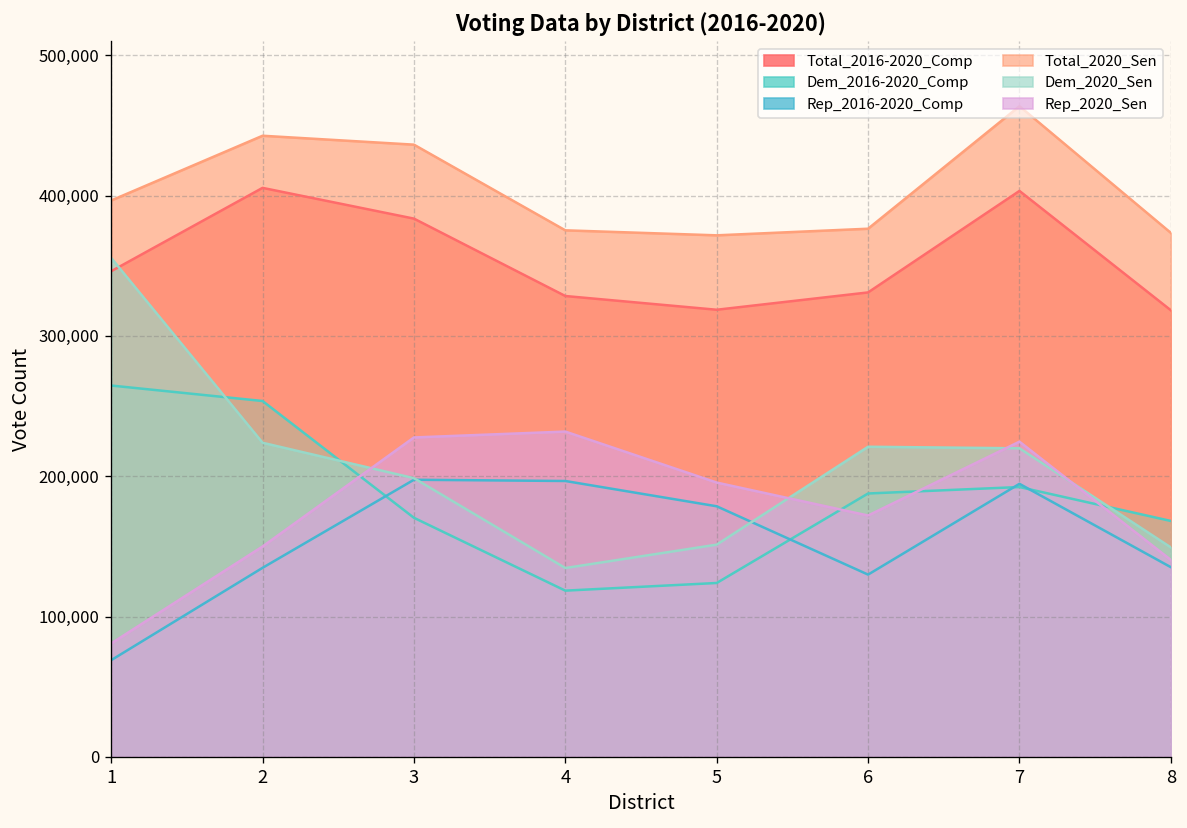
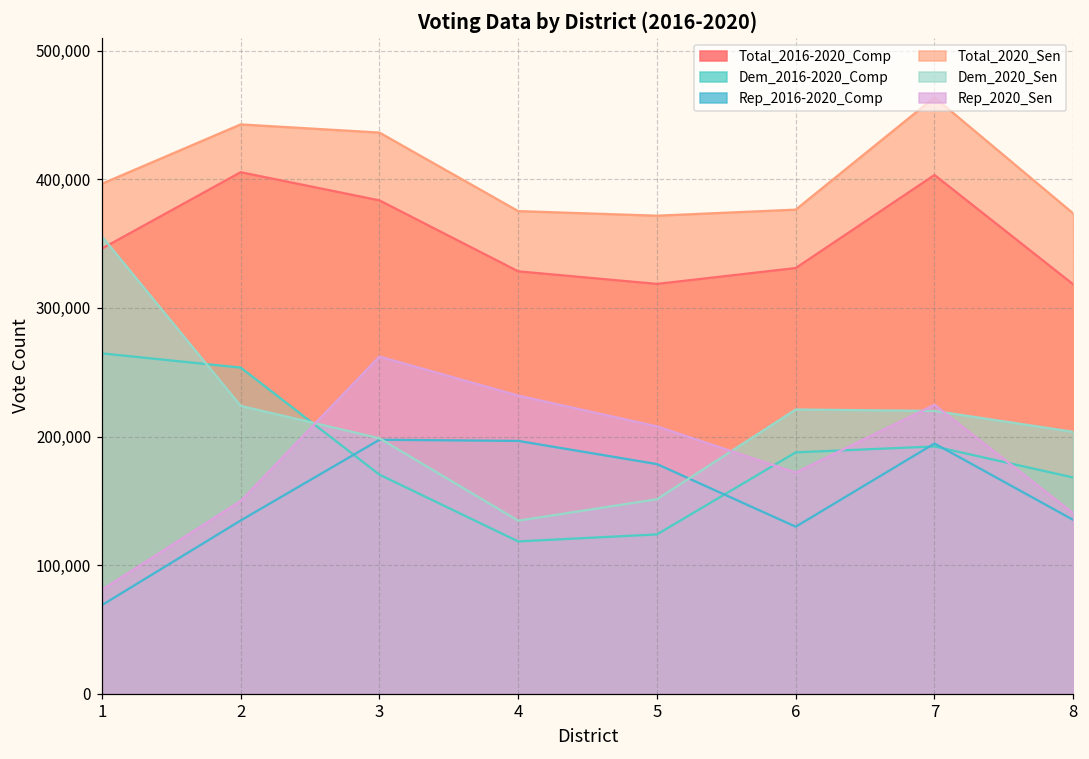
  {
    "Dem_2020_Sen": {
      "1": "356,000",
      "2": "224,000",
      "4": "135,000",
      "5": "151,000",
      "6": "221,000",
      "7": "220,000",
-     "8": "149,000"
+     "8": "204,000"
    },
    "Rep_2020_Sen": {
      "1": "81,000",
      "2": "150,000",
-     "3": "228,000",
+     "3": "262,000",
      "4": "232,000",
-     "5": "195,000",
+     "5": "208,000",
      "6": "172,000",
      "7": "225,000",
      "8": "140,000"
    }
  }
